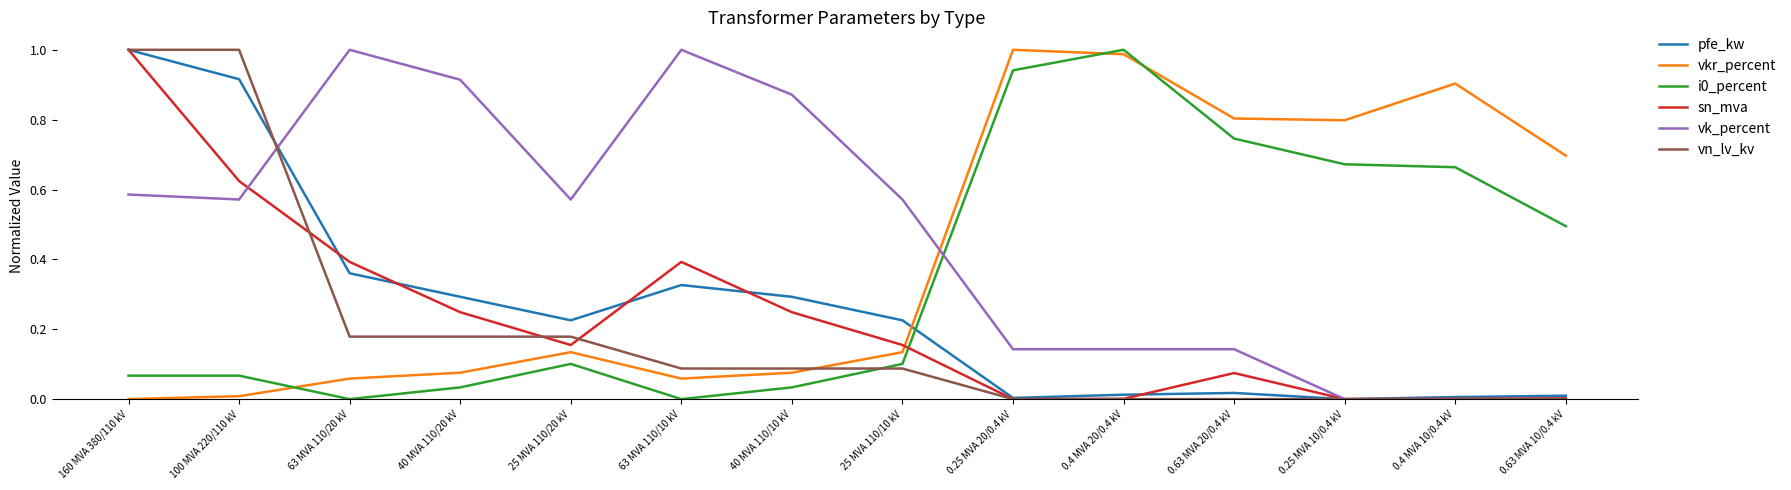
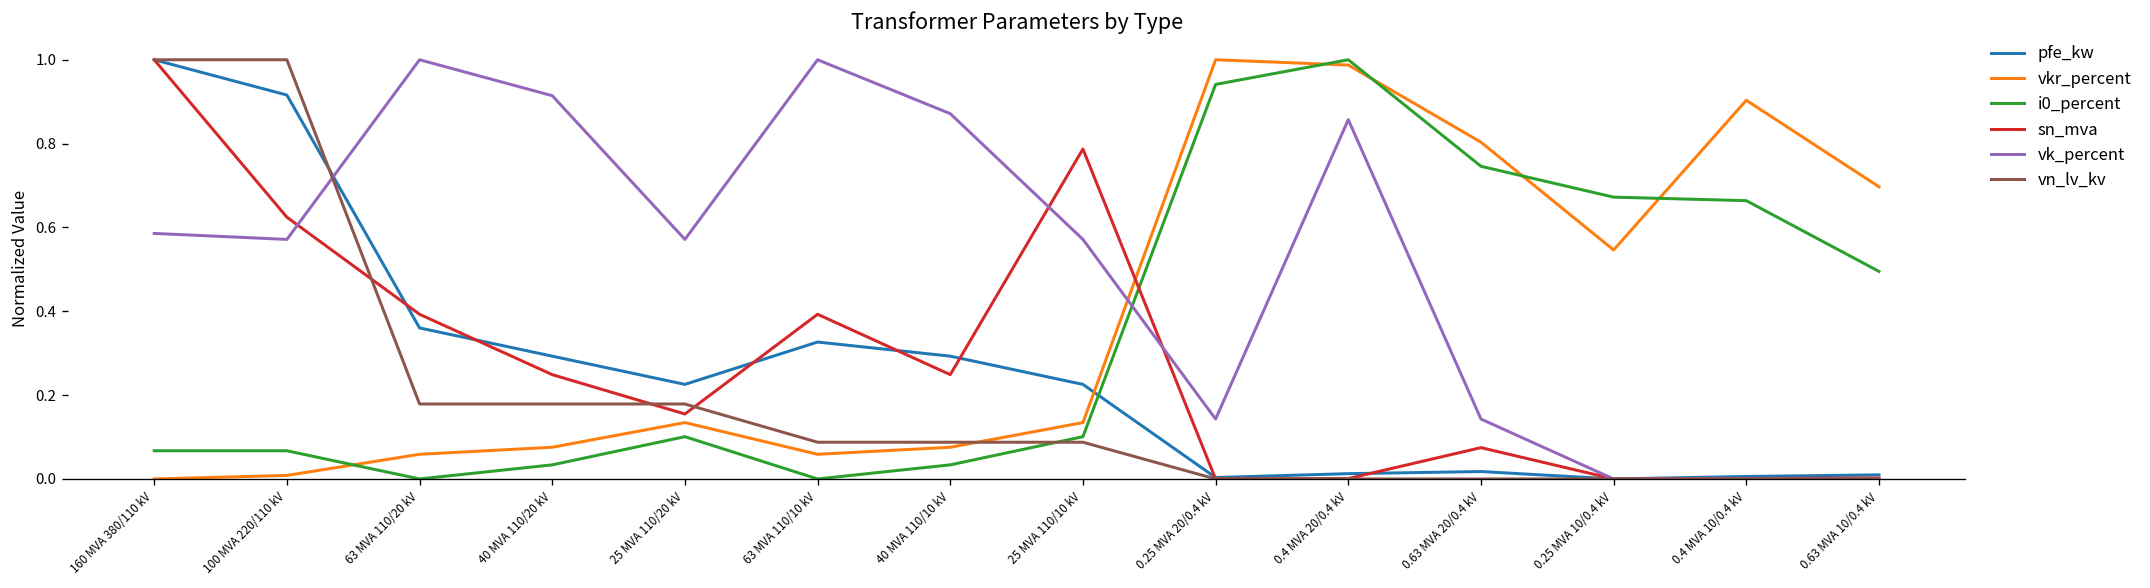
  {
    "pfe_kw": {
      "100 MVA 220/110 kV": 0.92,
      "63 MVA 110/20 kV": 0.36,
      "40 MVA 110/20 kV": 0.29,
      "25 MVA 110/20 kV": 0.23,
      "63 MVA 110/10 kV": 0.33,
      "40 MVA 110/10 kV": 0.29,
      "25 MVA 110/10 kV": 0.23,
      "0.4 MVA 20/0.4 kV": 0.01,
      "0.63 MVA 20/0.4 kV": 0.02,
      "0.63 MVA 10/0.4 kV": 0.01
    },
    "vkr_percent": {
      "160 MVA 380/110 kV": 0.00,
      "100 MVA 220/110 kV": 0.01,
      "63 MVA 110/20 kV": 0.06,
      "40 MVA 110/20 kV": 0.08,
      "25 MVA 110/20 kV": 0.13,
      "63 MVA 110/10 kV": 0.06,
      "40 MVA 110/10 kV": 0.08,
      "25 MVA 110/10 kV": 0.13,
      "0.25 MVA 20/0.4 kV": 1.00,
      "0.4 MVA 20/0.4 kV": 0.99,
      "0.63 MVA 20/0.4 kV": 0.80,
-     "0.25 MVA 10/0.4 kV": 0.80,
+     "0.25 MVA 10/0.4 kV": 0.55,
      "0.4 MVA 10/0.4 kV": 0.90,
      "0.63 MVA 10/0.4 kV": 0.70
    },
    "i0_percent": {
      "160 MVA 380/110 kV": 0.07,
      "100 MVA 220/110 kV": 0.07,
      "63 MVA 110/20 kV": 0.00,
      "40 MVA 110/20 kV": 0.03,
      "25 MVA 110/20 kV": 0.10,
      "63 MVA 110/10 kV": 0.00,
      "40 MVA 110/10 kV": 0.03,
      "25 MVA 110/10 kV": 0.10,
      "0.25 MVA 20/0.4 kV": 0.94,
      "0.4 MVA 20/0.4 kV": 1.00,
      "0.63 MVA 20/0.4 kV": 0.75,
      "0.25 MVA 10/0.4 kV": 0.67,
      "0.4 MVA 10/0.4 kV": 0.66,
      "0.63 MVA 10/0.4 kV": 0.50
    },
    "sn_mva": {
      "100 MVA 220/110 kV": 0.62,
      "63 MVA 110/20 kV": 0.39,
      "40 MVA 110/20 kV": 0.25,
      "25 MVA 110/20 kV": 0.15,
      "63 MVA 110/10 kV": 0.39,
      "40 MVA 110/10 kV": 0.25,
-     "25 MVA 110/10 kV": 0.15,
+     "25 MVA 110/10 kV": 0.79,
      "0.63 MVA 20/0.4 kV": 0.07
    },
    "vk_percent": {
      "160 MVA 380/110 kV": 0.59,
      "100 MVA 220/110 kV": 0.57,
      "63 MVA 110/20 kV": 1.00,
      "40 MVA 110/20 kV": 0.91,
      "25 MVA 110/20 kV": 0.57,
      "63 MVA 110/10 kV": 1.00,
      "40 MVA 110/10 kV": 0.87,
      "25 MVA 110/10 kV": 0.57,
      "0.25 MVA 20/0.4 kV": 0.14,
-     "0.4 MVA 20/0.4 kV": 0.14,
+     "0.4 MVA 20/0.4 kV": 0.86,
      "0.63 MVA 20/0.4 kV": 0.14
    },
    "vn_lv_kv": {
      "100 MVA 220/110 kV": 1.00,
      "63 MVA 110/20 kV": 0.18,
      "40 MVA 110/20 kV": 0.18,
      "25 MVA 110/20 kV": 0.18,
      "63 MVA 110/10 kV": 0.09,
      "40 MVA 110/10 kV": 0.09,
      "25 MVA 110/10 kV": 0.09,
      "0.63 MVA 20/0.4 kV": 0.00
    }
  }
